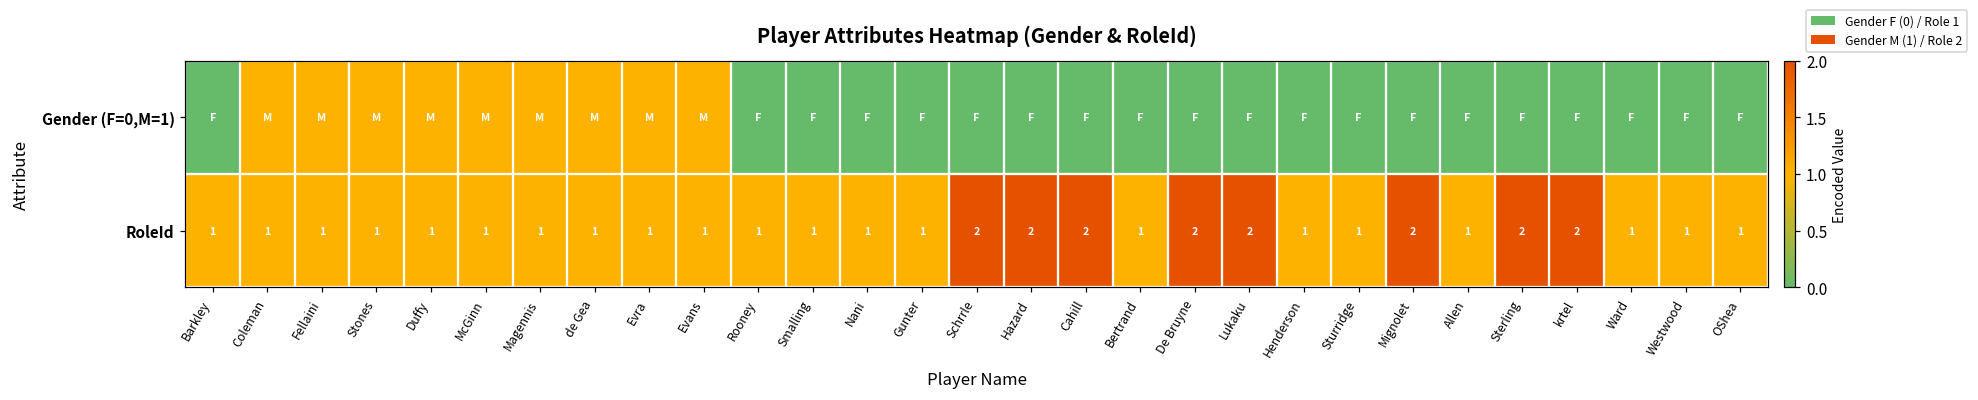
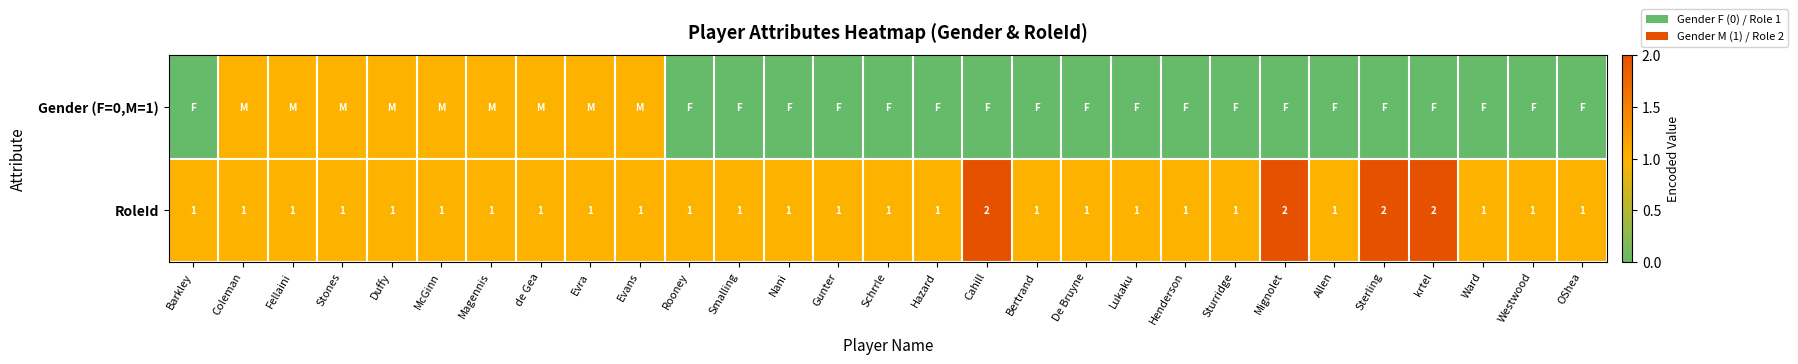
  {
    "RoleId": {
      "Barkley": 1,
      "Coleman": 1,
      "Fellaini": 1,
      "Stones": 1,
      "Duffy": 1,
      "McGinn": 1,
      "Magennis": 1,
      "de Gea": 1,
      "Evra": 1,
      "Evans": 1,
      "Rooney": 1,
      "Smalling": 1,
      "Nani": 1,
      "Gunter": 1,
-     "Schrrle": 2,
-     "Hazard": 2,
+     "Schrrle": 1,
+     "Hazard": 1,
      "Cahill": 2,
      "Bertrand": 1,
-     "De Bruyne": 2,
-     "Lukaku": 2,
+     "De Bruyne": 1,
+     "Lukaku": 1,
      "Henderson": 1,
      "Sturridge": 1,
      "Mignolet": 2,
      "Allen": 1,
      "Sterling": 2,
      "krtel": 2,
      "Ward": 1,
      "Westwood": 1,
      "OShea": 1
    }
  }
